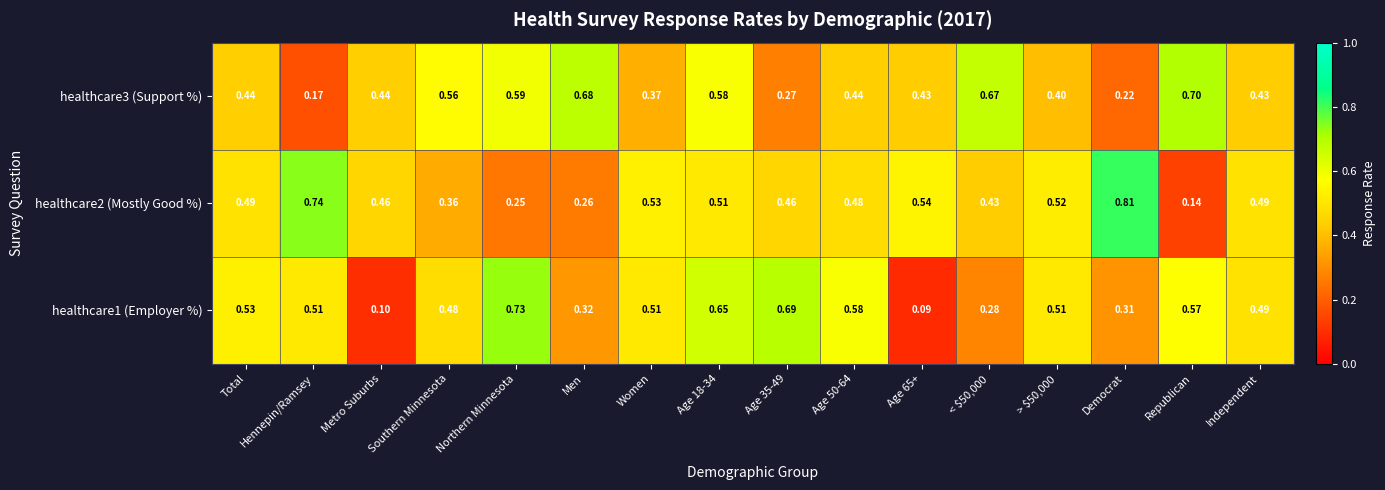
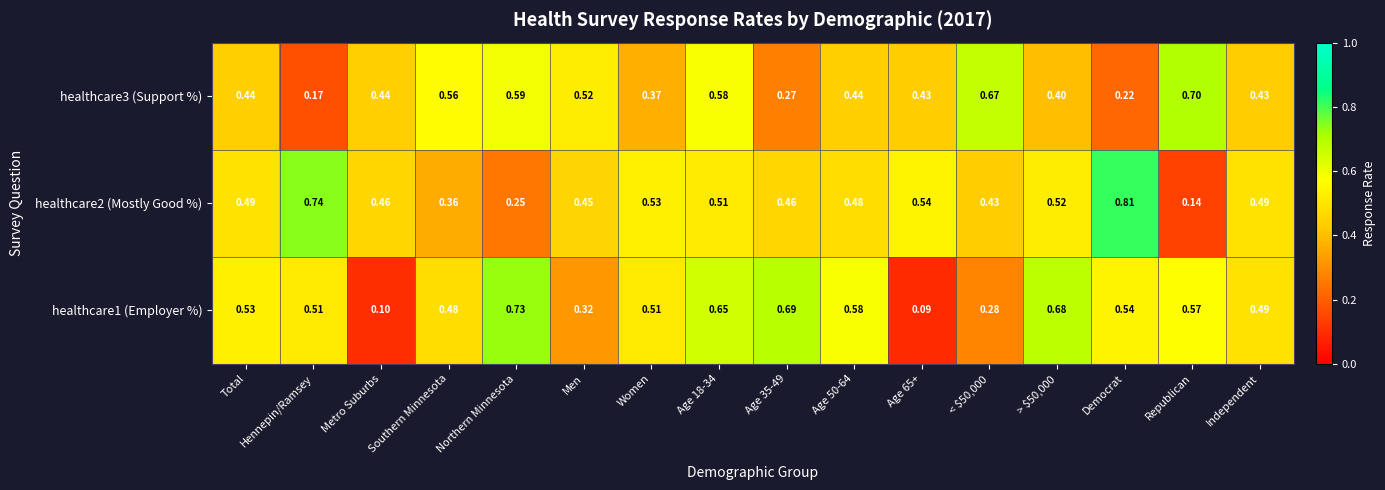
  {
    "healthcare3 (Support %)": {
      "Total": 0.44,
      "Hennepin/Ramsey": 0.17,
      "Metro Suburbs": 0.44,
      "Southern Minnesota": 0.56,
      "Northern Minnesota": 0.59,
-     "Men": 0.68,
+     "Men": 0.52,
      "Women": 0.37,
      "Age 18-34": 0.58,
      "Age 35-49": 0.27,
      "Age 50-64": 0.44,
      "Age 65+": 0.43,
      "< $50,000": 0.67,
      "> $50,000": 0.40,
      "Democrat": 0.22,
      "Republican": 0.70,
      "Independent": 0.43
    },
    "healthcare2 (Mostly Good %)": {
      "Total": 0.49,
      "Hennepin/Ramsey": 0.74,
      "Metro Suburbs": 0.46,
      "Southern Minnesota": 0.36,
      "Northern Minnesota": 0.25,
-     "Men": 0.26,
+     "Men": 0.45,
      "Women": 0.53,
      "Age 18-34": 0.51,
      "Age 35-49": 0.46,
      "Age 50-64": 0.48,
      "Age 65+": 0.54,
      "< $50,000": 0.43,
      "> $50,000": 0.52,
      "Democrat": 0.81,
      "Republican": 0.14,
      "Independent": 0.49
    },
    "healthcare1 (Employer %)": {
      "Total": 0.53,
      "Hennepin/Ramsey": 0.51,
      "Metro Suburbs": 0.10,
      "Southern Minnesota": 0.48,
      "Northern Minnesota": 0.73,
      "Men": 0.32,
      "Women": 0.51,
      "Age 18-34": 0.65,
      "Age 35-49": 0.69,
      "Age 50-64": 0.58,
      "Age 65+": 0.09,
      "< $50,000": 0.28,
-     "> $50,000": 0.51,
-     "Democrat": 0.31,
+     "> $50,000": 0.68,
+     "Democrat": 0.54,
      "Republican": 0.57,
      "Independent": 0.49
    }
  }
